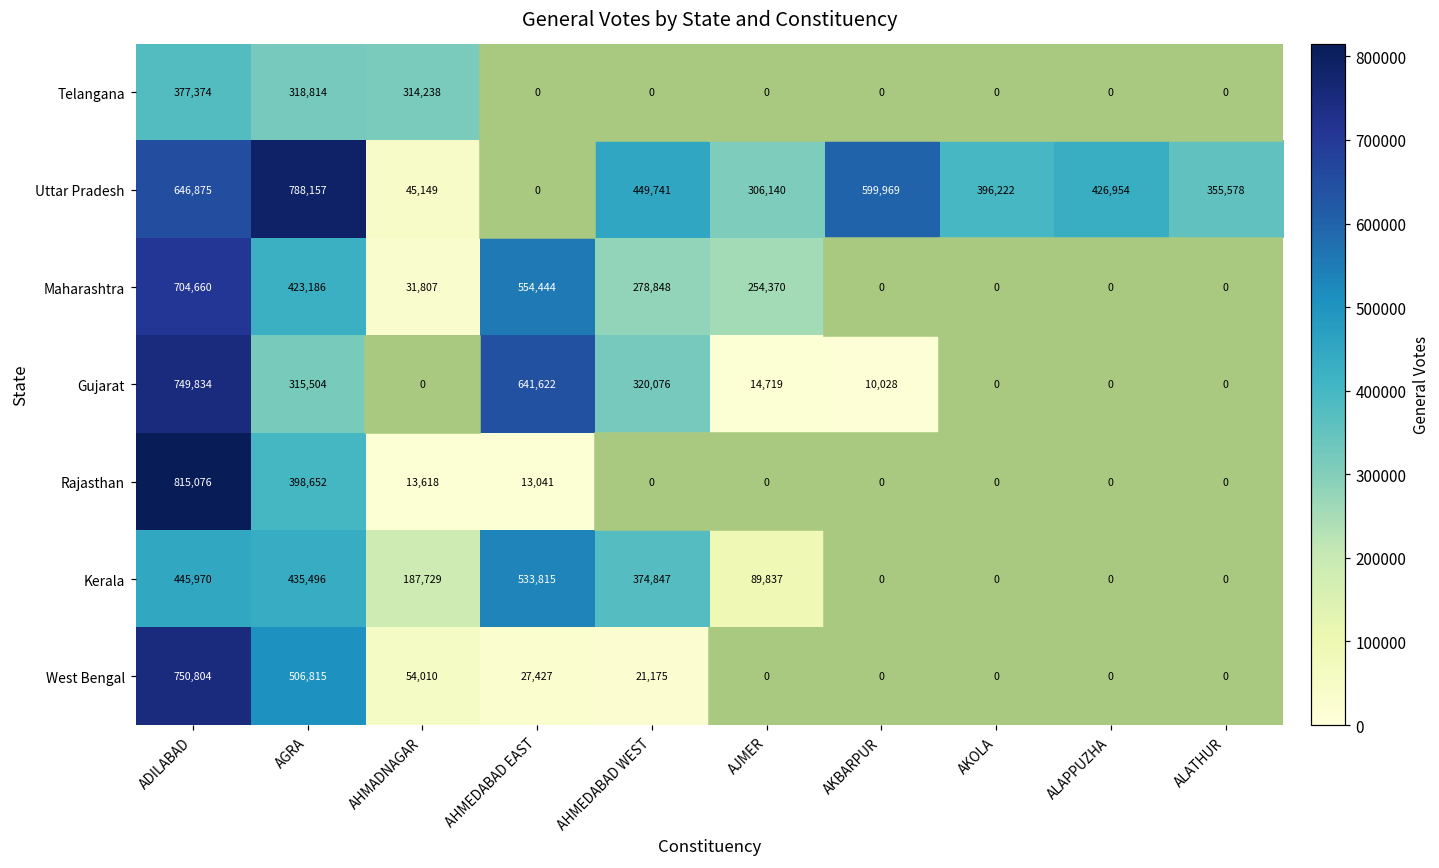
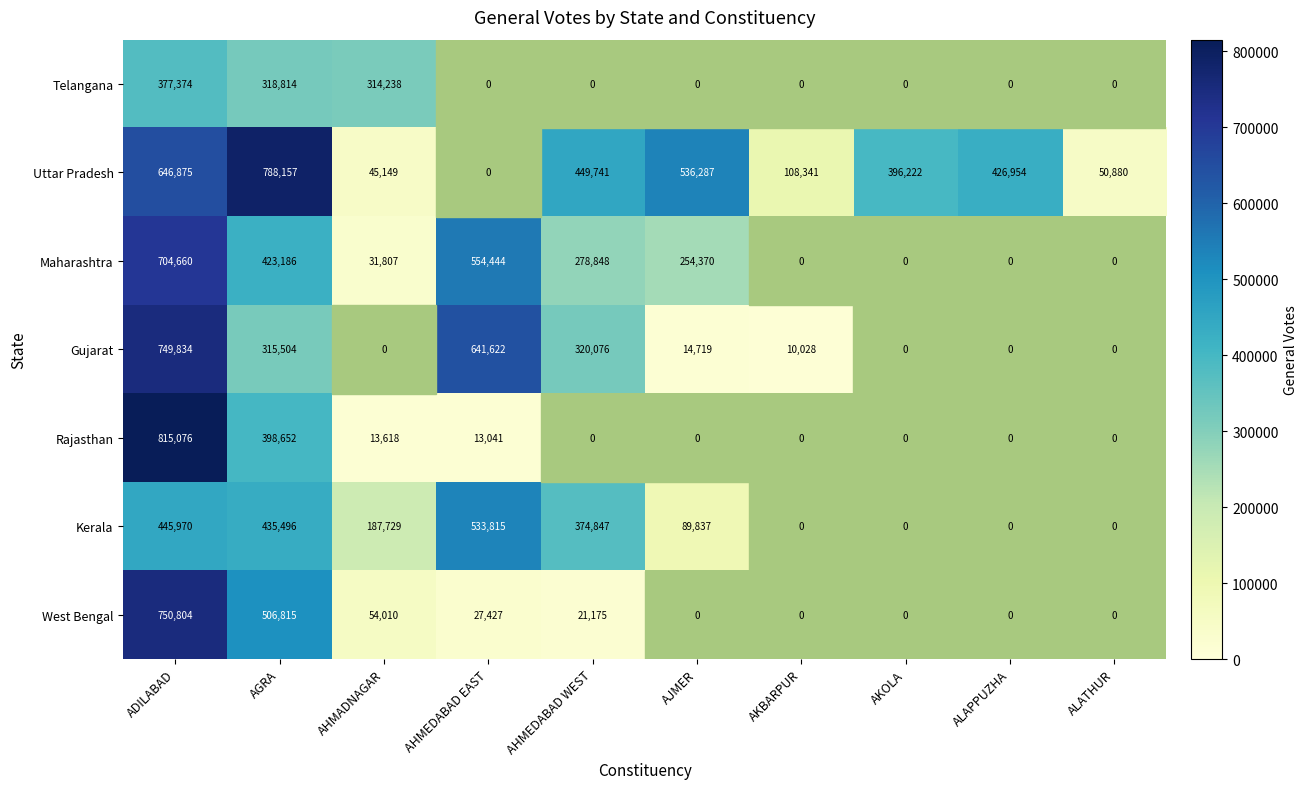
  {
    "Telangana": {
      "ADILABAD": "377,374",
      "AGRA": "318,814",
      "AHMADNAGAR": "314,238"
    },
    "Uttar Pradesh": {
      "ADILABAD": "646,875",
      "AGRA": "788,157",
      "AHMADNAGAR": "45,149",
      "AHMEDABAD WEST": "449,741",
-     "AJMER": "306,140",
-     "AKBARPUR": "599,969",
+     "AJMER": "536,287",
+     "AKBARPUR": "108,341",
      "AKOLA": "396,222",
      "ALAPPUZHA": "426,954",
-     "ALATHUR": "355,578"
+     "ALATHUR": "50,880"
    },
    "Maharashtra": {
      "ADILABAD": "704,660",
      "AGRA": "423,186",
      "AHMADNAGAR": "31,807",
      "AHMEDABAD EAST": "554,444",
      "AHMEDABAD WEST": "278,848",
      "AJMER": "254,370"
    },
    "Gujarat": {
      "ADILABAD": "749,834",
      "AGRA": "315,504",
      "AHMEDABAD EAST": "641,622",
      "AHMEDABAD WEST": "320,076",
      "AJMER": "14,719",
      "AKBARPUR": "10,028"
    },
    "Rajasthan": {
      "ADILABAD": "815,076",
      "AGRA": "398,652",
      "AHMADNAGAR": "13,618",
      "AHMEDABAD EAST": "13,041"
    },
    "Kerala": {
      "ADILABAD": "445,970",
      "AGRA": "435,496",
      "AHMADNAGAR": "187,729",
      "AHMEDABAD EAST": "533,815",
      "AHMEDABAD WEST": "374,847",
      "AJMER": "89,837"
    },
    "West Bengal": {
      "ADILABAD": "750,804",
      "AGRA": "506,815",
      "AHMADNAGAR": "54,010",
      "AHMEDABAD EAST": "27,427",
      "AHMEDABAD WEST": "21,175"
    }
  }
